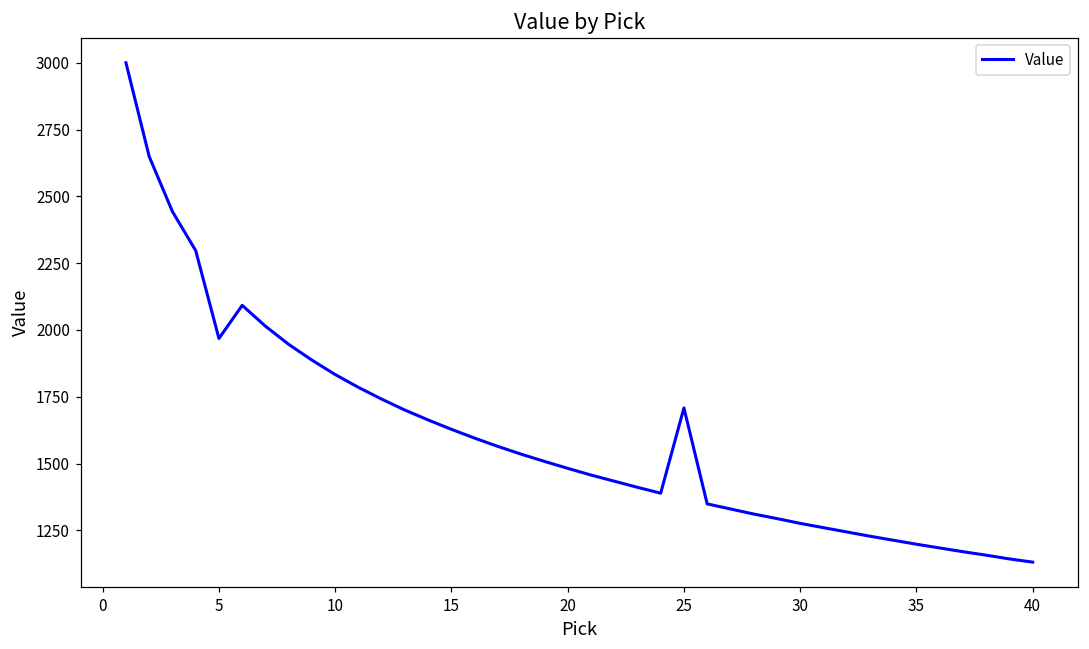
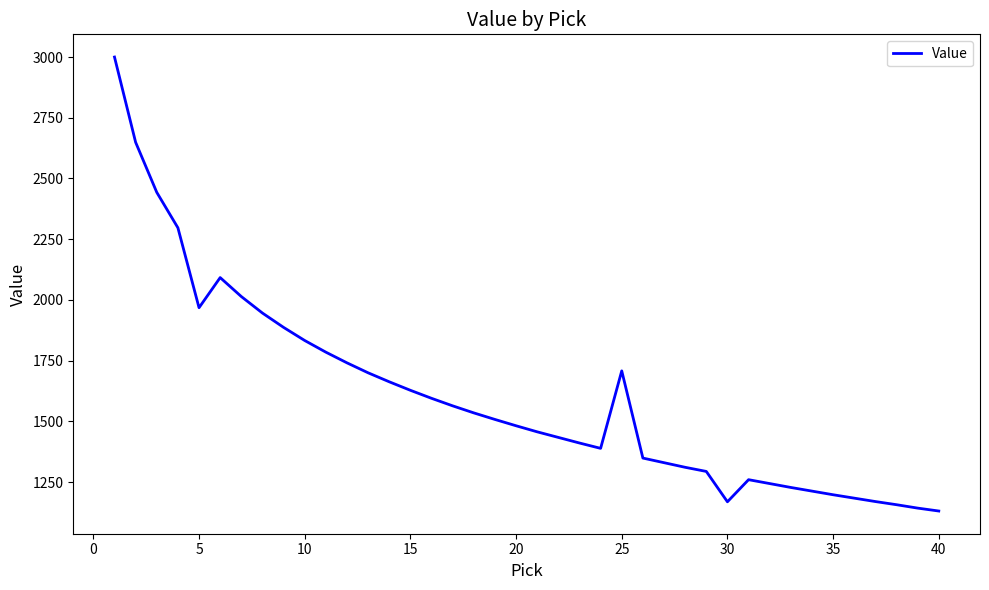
  {
    "5": 1970,
    "10": 1830,
    "15": 1630,
    "20": 1480,
    "25": 1710,
-   "30": 1280,
+   "30": 1170,
    "35": 1200,
    "40": 1130
  }
